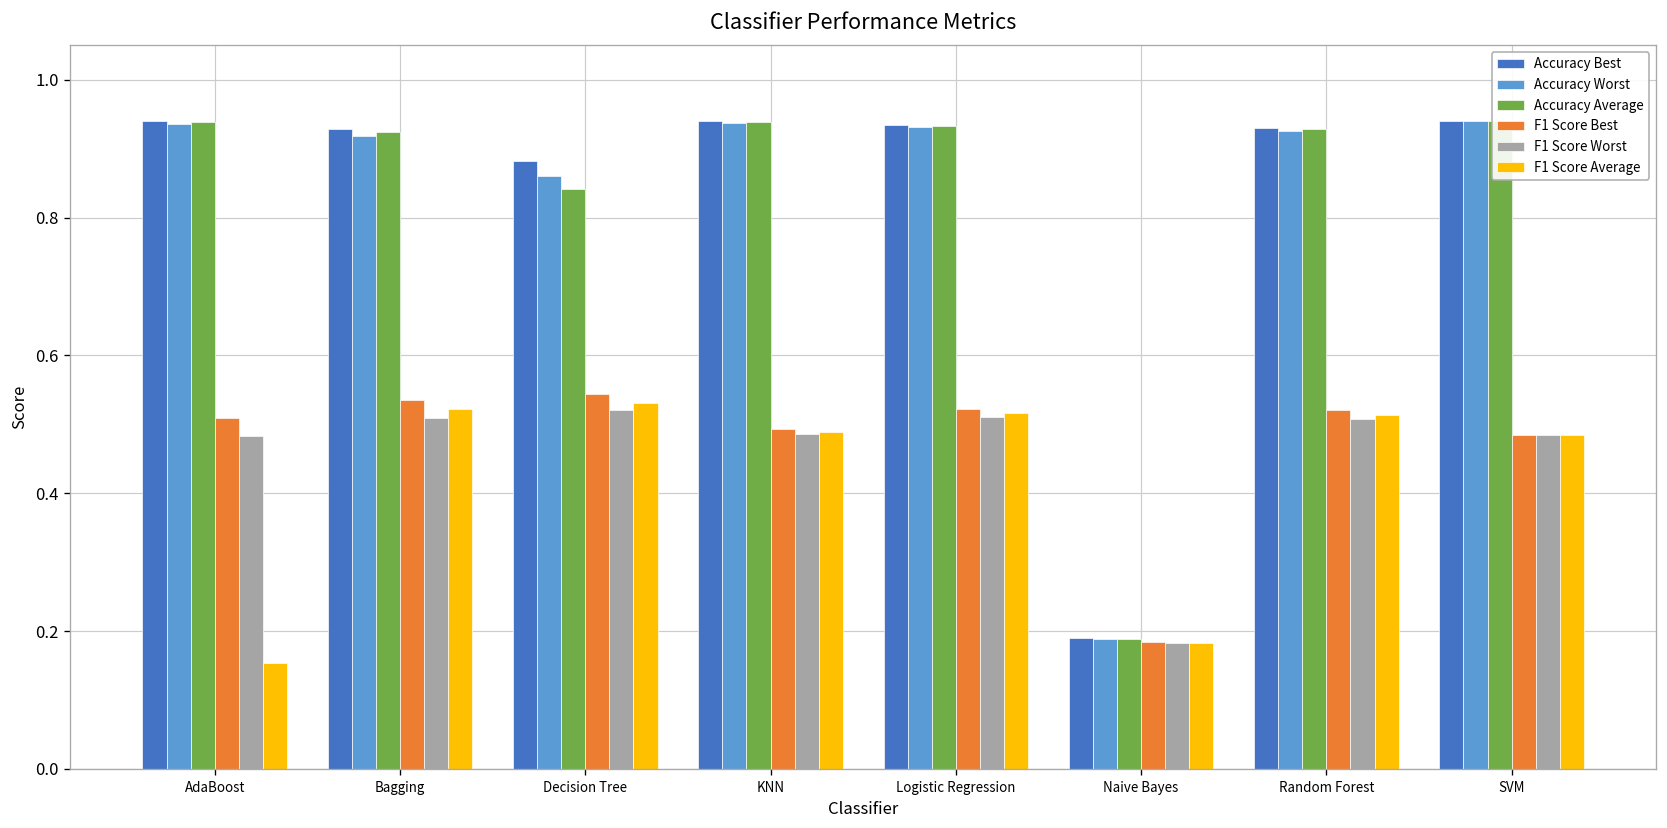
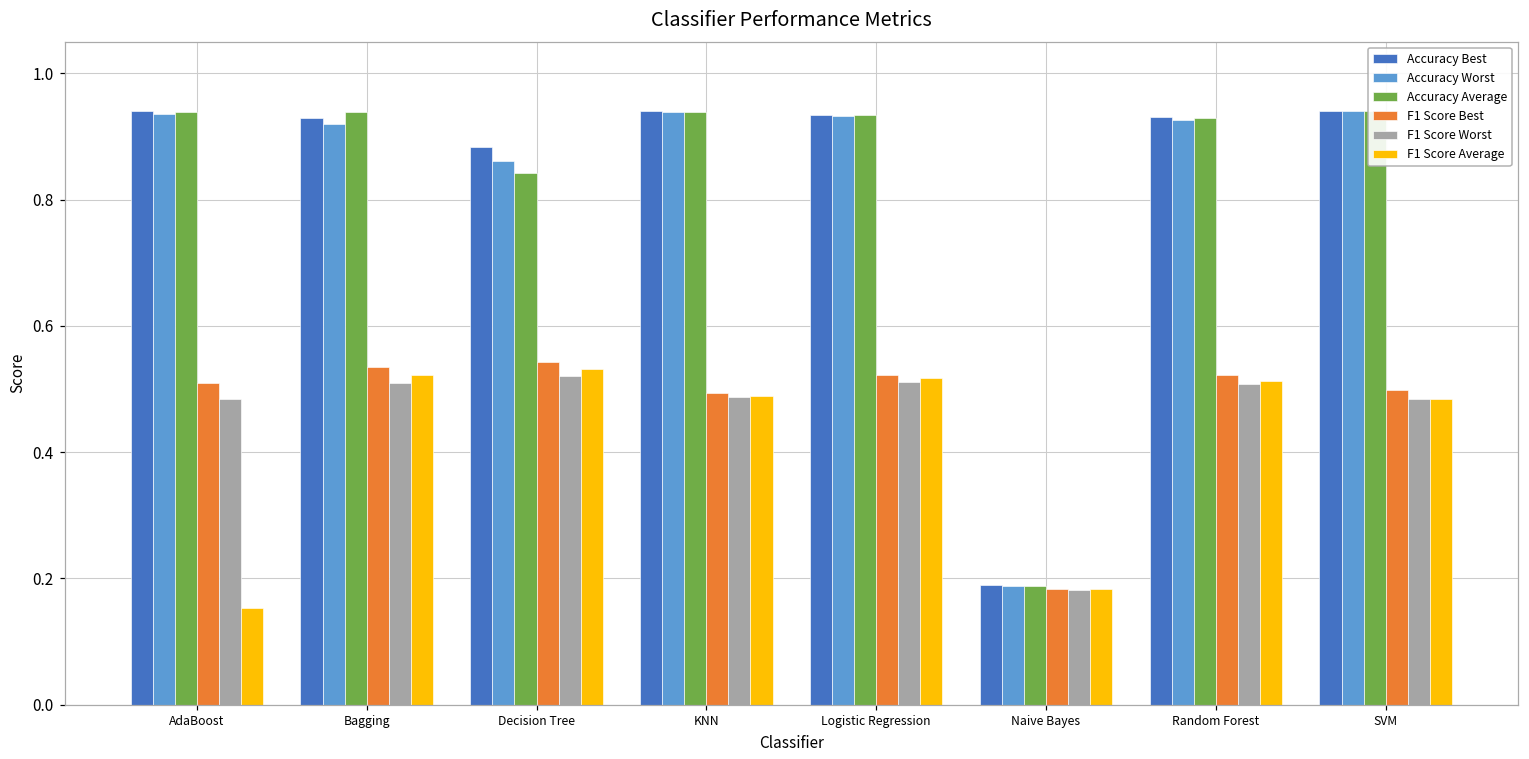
  {
    "Accuracy Average": {
      "AdaBoost": 0.94,
-     "Bagging": 0.92,
+     "Bagging": 0.94,
      "Decision Tree": 0.84,
      "KNN": 0.94,
      "Logistic Regression": 0.93,
      "Naive Bayes": 0.19,
      "Random Forest": 0.93
    },
    "F1 Score Best": {
      "AdaBoost": 0.51,
      "Bagging": 0.54,
      "Decision Tree": 0.54,
      "KNN": 0.49,
      "Logistic Regression": 0.52,
      "Naive Bayes": 0.18,
      "Random Forest": 0.52,
-     "SVM": 0.48
+     "SVM": 0.50
    },
    "F1 Score Worst": {
      "AdaBoost": 0.48,
      "Bagging": 0.51,
      "Decision Tree": 0.52,
      "KNN": 0.49,
      "Logistic Regression": 0.51,
      "Naive Bayes": 0.18,
      "Random Forest": 0.51,
      "SVM": 0.48
    },
    "F1 Score Average": {
      "AdaBoost": 0.15,
      "Bagging": 0.52,
      "Decision Tree": 0.53,
      "KNN": 0.49,
      "Logistic Regression": 0.52,
      "Naive Bayes": 0.18,
      "Random Forest": 0.51,
      "SVM": 0.48
    }
  }
